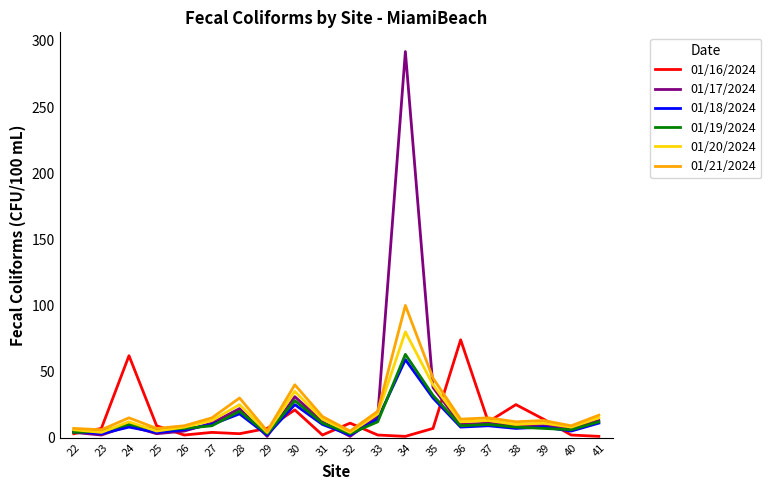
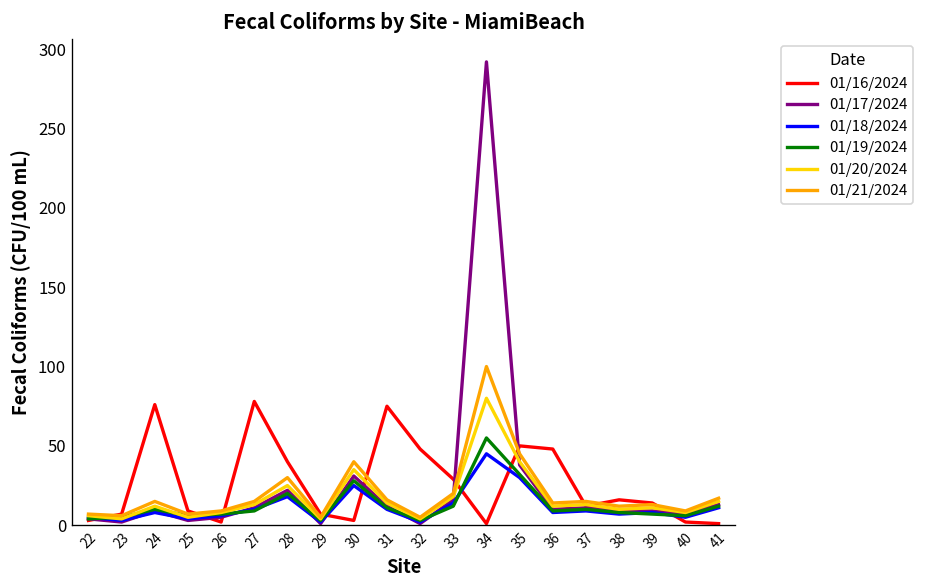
  {
    "01/16/2024": {
-     "24": 62,
+     "24": 76,
      "25": 9,
      "26": 2,
-     "27": 4,
-     "28": 3,
+     "27": 78,
+     "28": 40,
      "29": 7,
-     "30": 21,
-     "31": 2,
-     "32": 11,
-     "33": 2,
+     "30": 3,
+     "31": 75,
+     "32": 48,
+     "33": 29,
      "34": 1,
-     "35": 7,
-     "36": 74,
-     "38": 25,
+     "35": 50,
+     "36": 48,
+     "38": 16,
      "40": 2,
      "41": 1
    },
    "01/17/2024": {
      "28": 22,
      "30": 31,
      "33": 16,
      "34": 292,
      "35": 38
    },
    "01/18/2024": {
      "28": 18,
      "30": 25,
      "33": 14,
-     "34": 59,
+     "34": 45,
      "35": 30
    },
    "01/19/2024": {
      "28": 20,
      "30": 28,
      "33": 12,
-     "34": 63,
+     "34": 55,
      "35": 32
    }
  }
